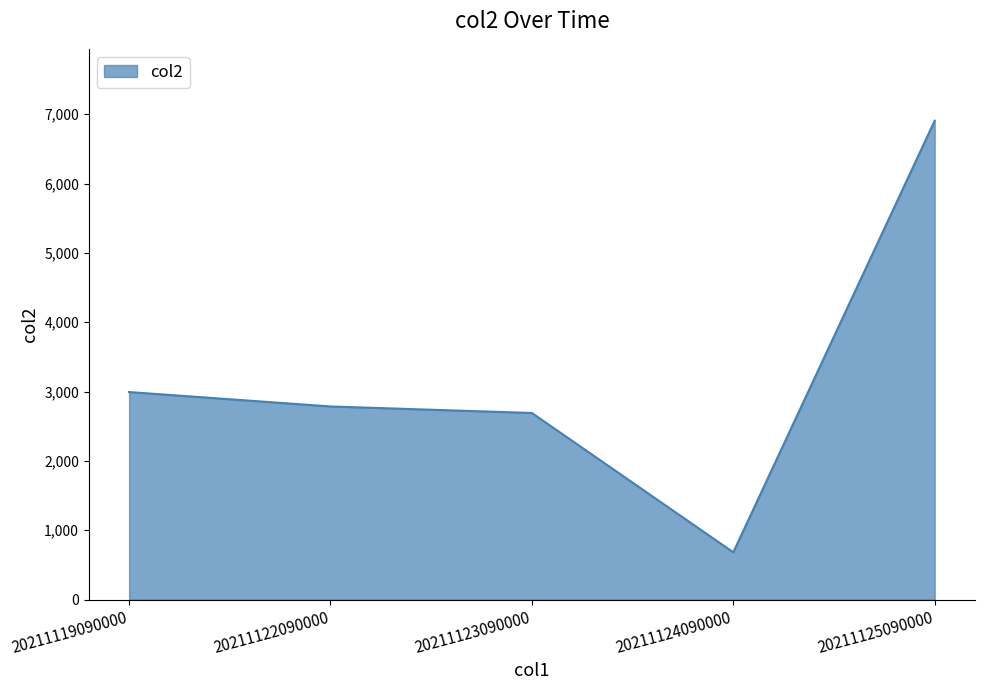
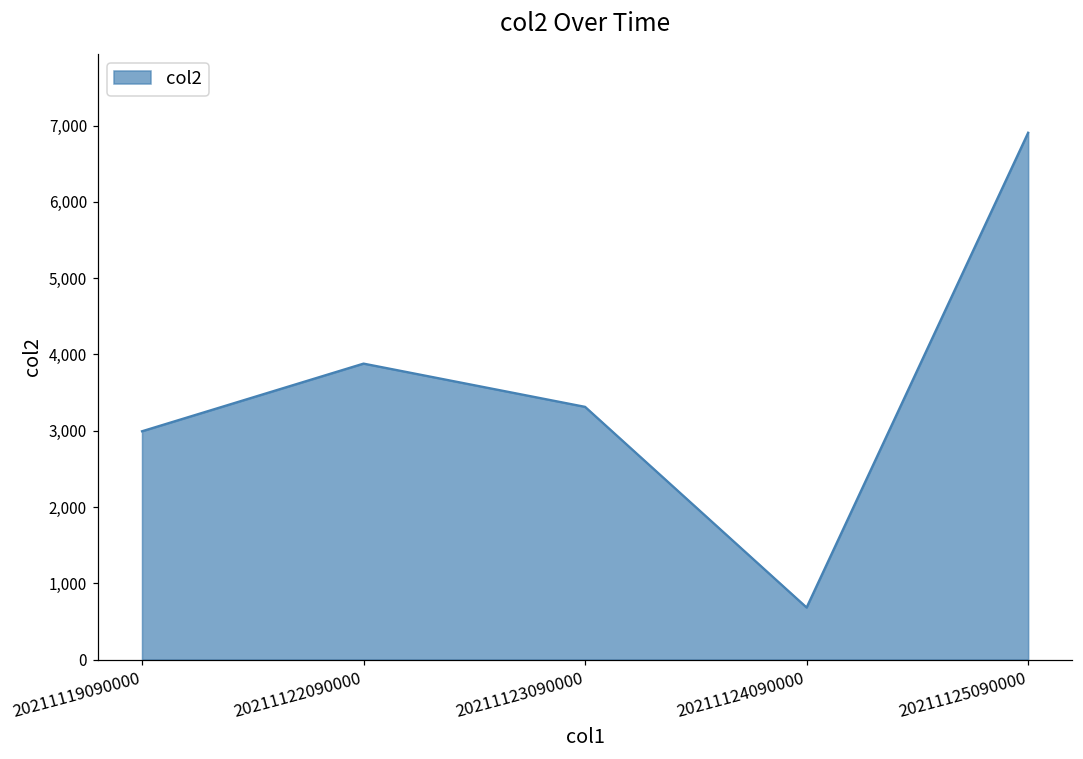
  {
    "20211119090000": "3,000",
-   "20211122090000": "2,800",
-   "20211123090000": "2,700",
+   "20211122090000": "3,900",
+   "20211123090000": "3,300",
    "20211124090000": "700",
    "20211125090000": "6,900"
  }
